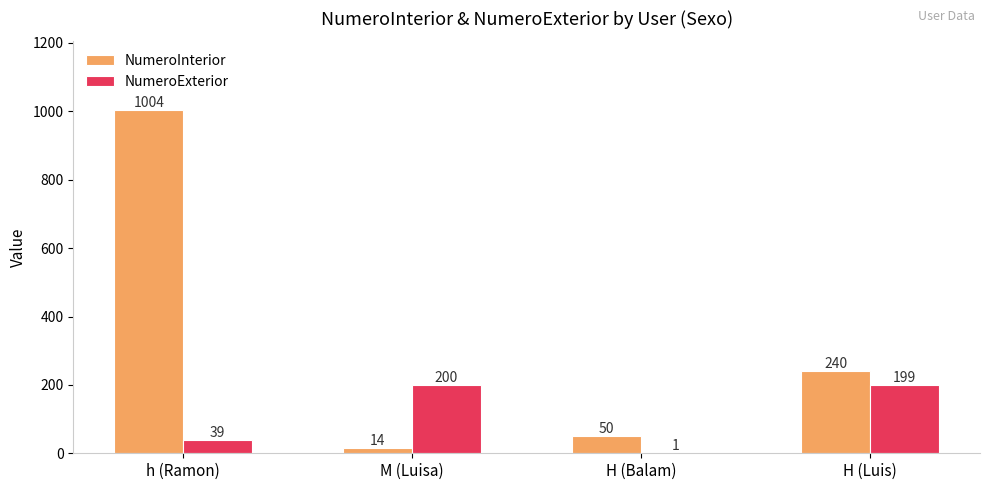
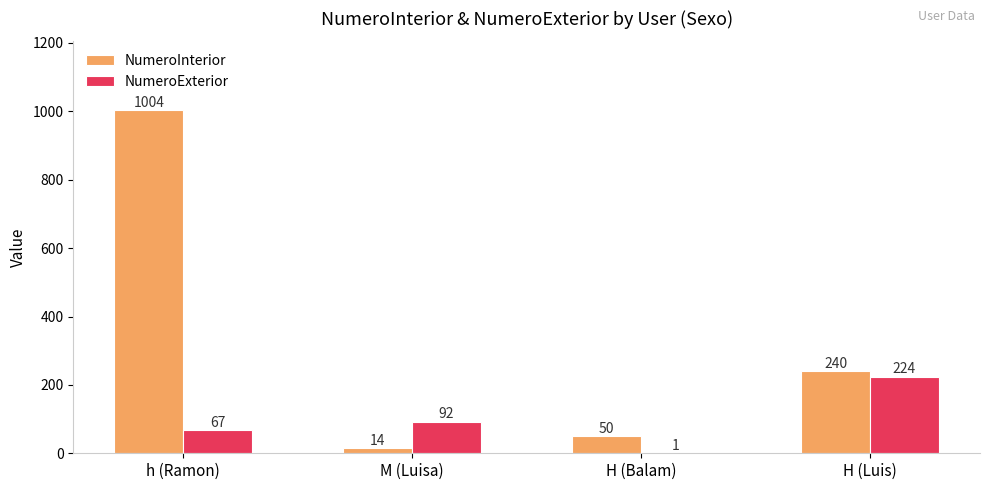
  {
    "NumeroInterior": {
      "h (Ramon)": 1004,
      "M (Luisa)": 14,
      "H (Balam)": 50,
      "H (Luis)": 240
    },
    "NumeroExterior": {
-     "h (Ramon)": 39,
-     "M (Luisa)": 200,
+     "h (Ramon)": 67,
+     "M (Luisa)": 92,
      "H (Balam)": 1,
-     "H (Luis)": 199
+     "H (Luis)": 224
    }
  }
